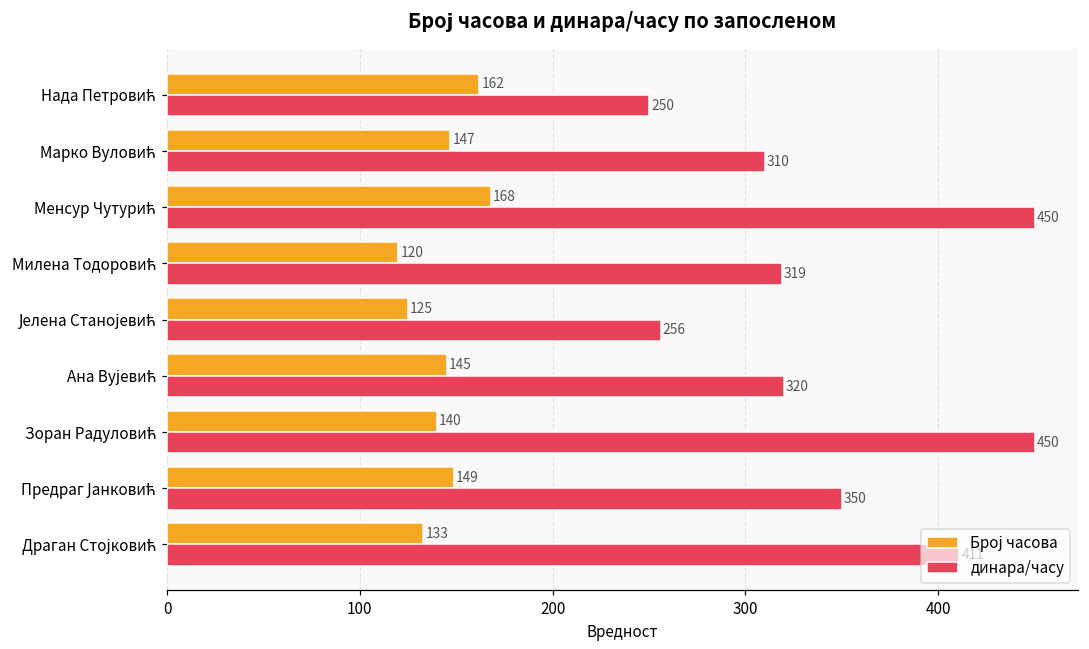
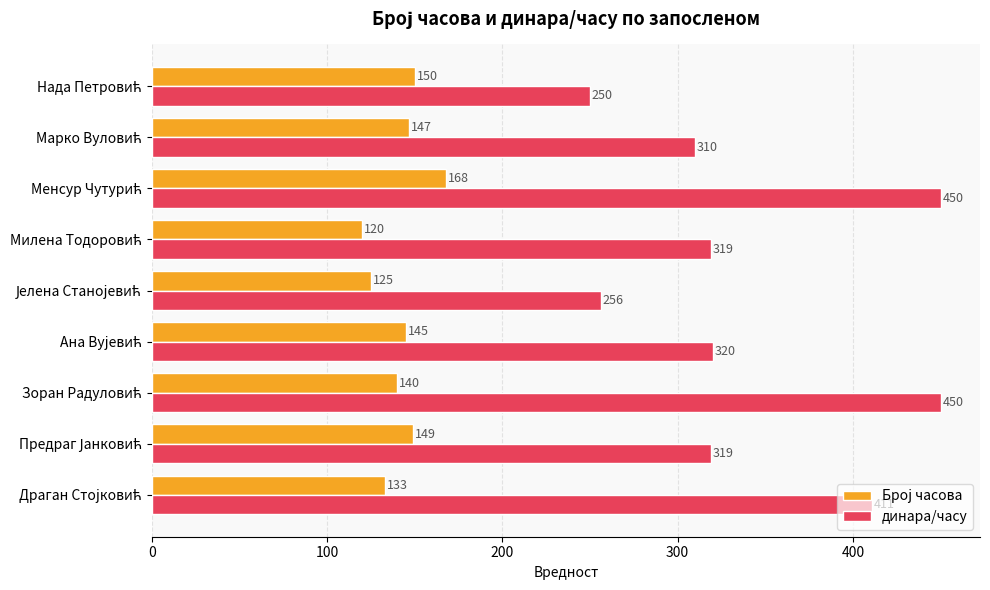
  {
    "Број часова": {
-     "Нада Петровић": 162,
+     "Нада Петровић": 150,
      "Марко Вуловић": 147,
      "Менсур Чутурић": 168,
      "Милена Тодоровић": 120,
      "Јелена Станојевић": 125,
      "Ана Вујевић": 145,
      "Зоран Радуловић": 140,
      "Предраг Јанковић": 149,
      "Драган Стојковић": 133
    },
    "динара/часу": {
      "Нада Петровић": 250,
      "Марко Вуловић": 310,
      "Менсур Чутурић": 450,
      "Милена Тодоровић": 319,
      "Јелена Станојевић": 256,
      "Ана Вујевић": 320,
      "Зоран Радуловић": 450,
-     "Предраг Јанковић": 350
+     "Предраг Јанковић": 319
    }
  }
